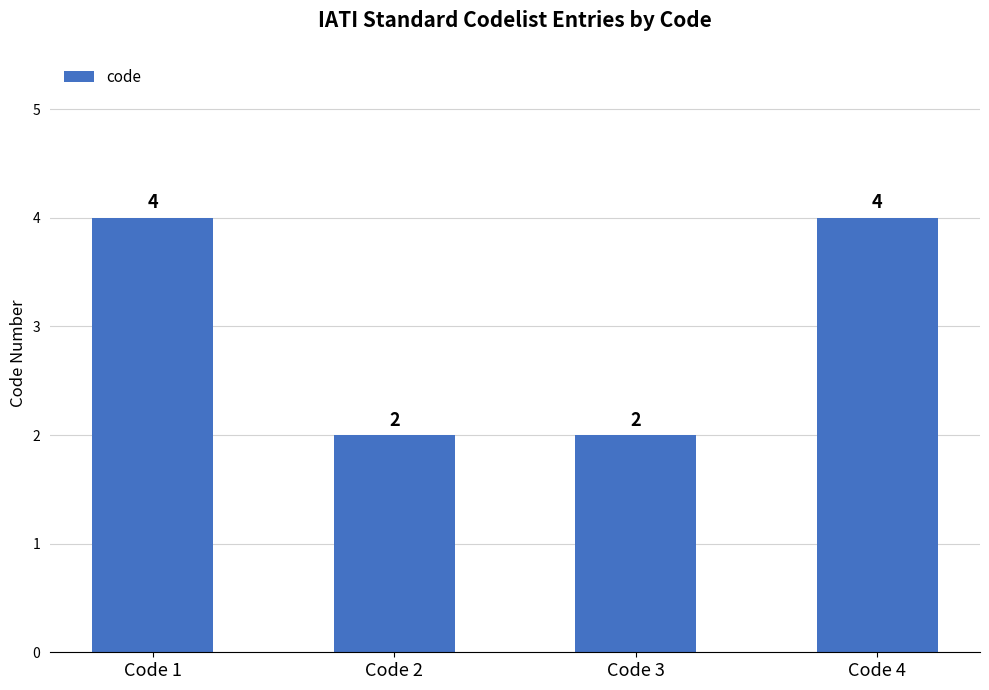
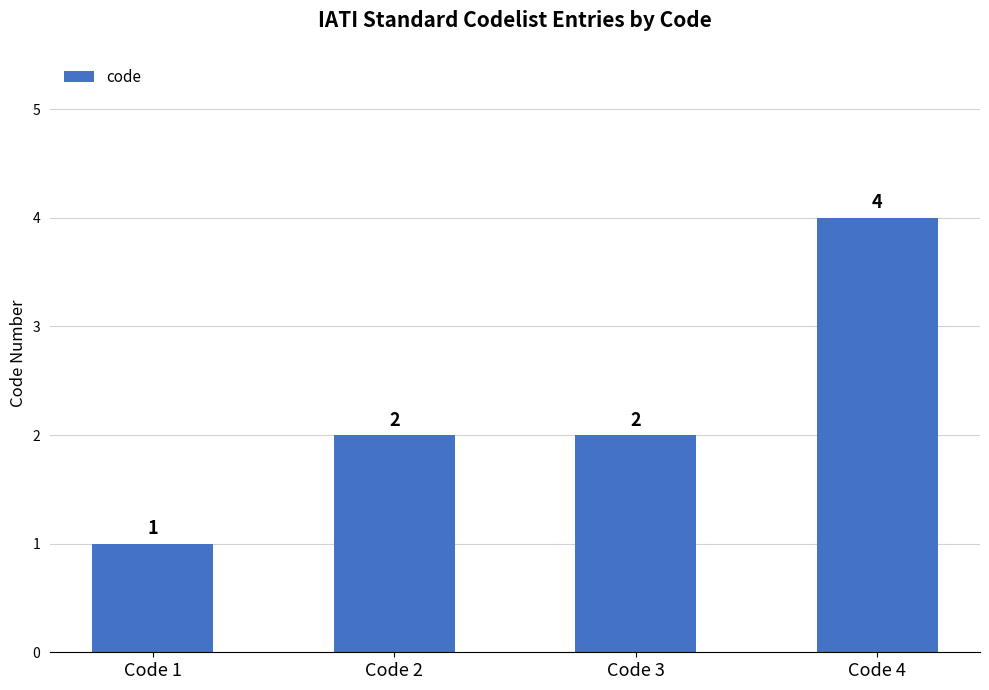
  {
-   "Code 1": 4,
+   "Code 1": 1,
    "Code 2": 2,
    "Code 3": 2,
    "Code 4": 4
  }
